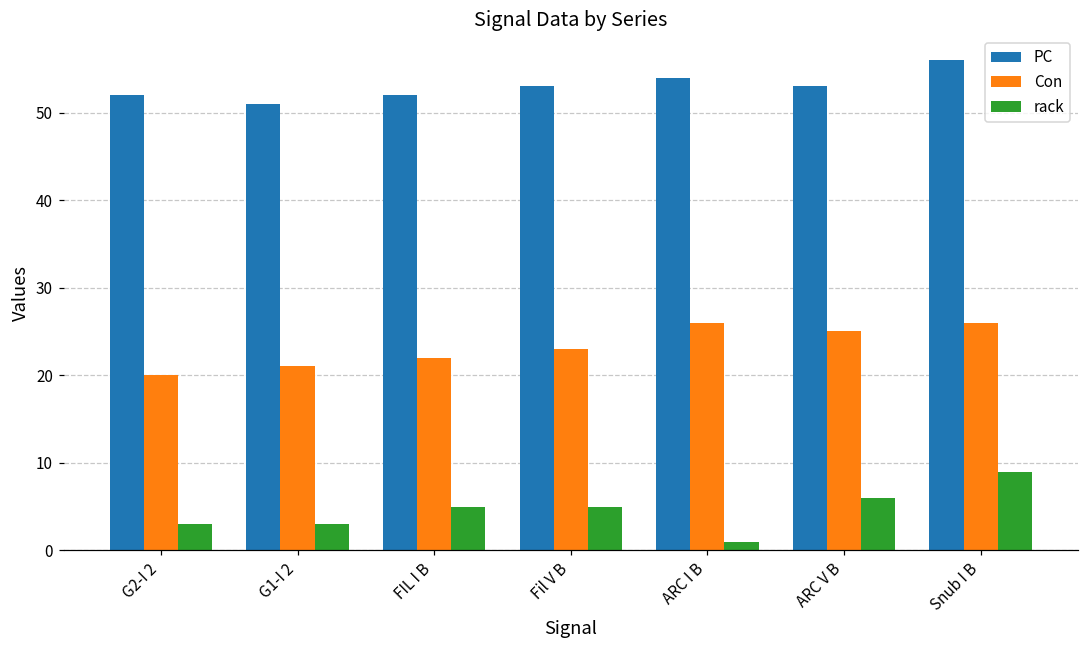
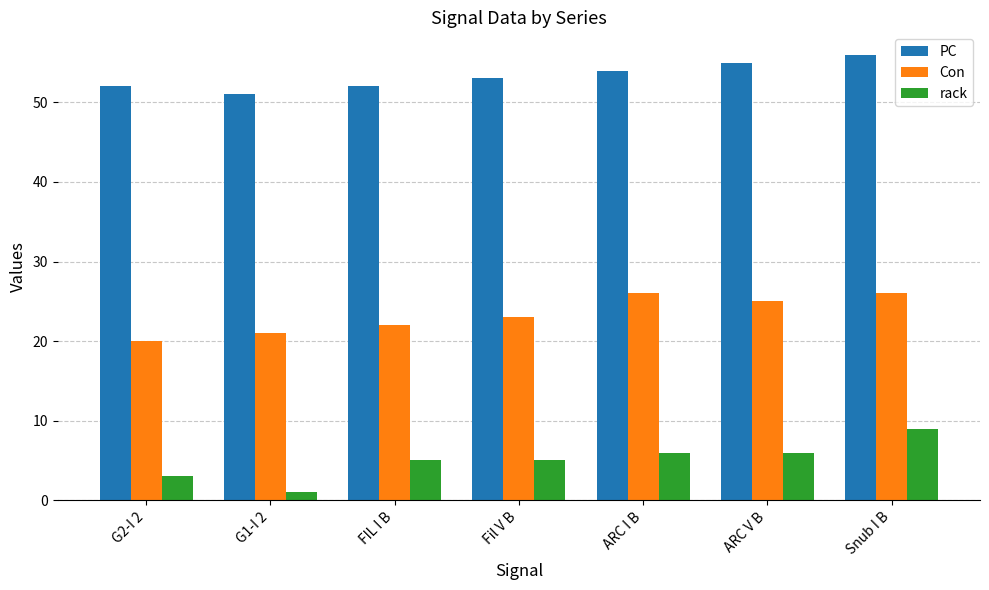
  {
    "PC": {
      "G2-I 2": 52,
      "G1-I 2": 51,
      "FIL I B": 52,
      "Fil V B": 53,
      "ARC I B": 54,
-     "ARC V B": 53,
+     "ARC V B": 55,
      "Snub I B": 56
    },
    "Con": {
      "G2-I 2": 20,
      "G1-I 2": 21,
      "FIL I B": 22,
      "Fil V B": 23,
      "ARC I B": 26,
      "ARC V B": 25,
      "Snub I B": 26
    },
    "rack": {
      "G2-I 2": 3,
-     "G1-I 2": 3,
+     "G1-I 2": 1,
      "FIL I B": 5,
      "Fil V B": 5,
-     "ARC I B": 1,
+     "ARC I B": 6,
      "ARC V B": 6,
      "Snub I B": 9
    }
  }
